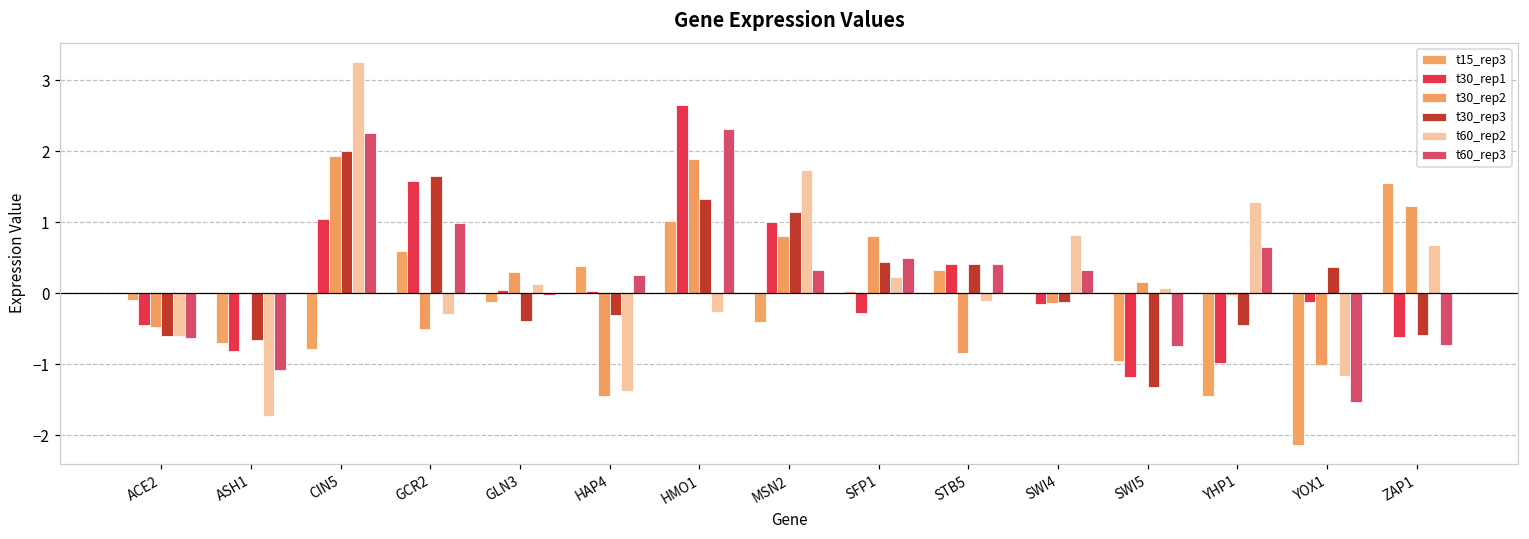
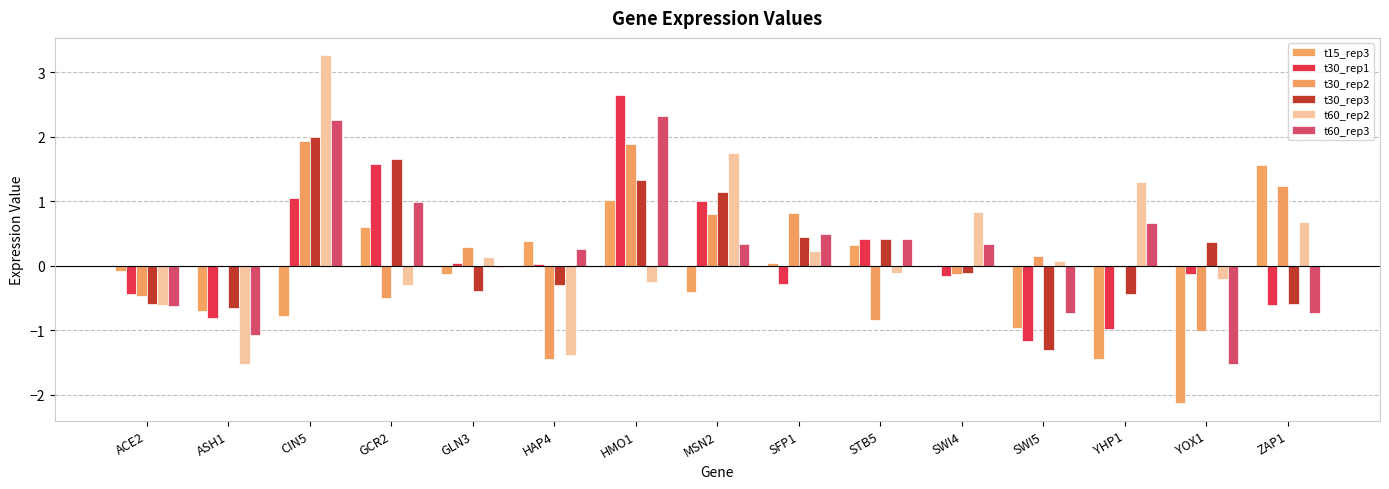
  {
    "t60_rep2": {
      "ACE2": -0.6,
-     "ASH1": -1.7,
+     "ASH1": -1.5,
      "CIN5": 3.3,
      "GCR2": -0.3,
      "GLN3": 0.1,
      "HAP4": -1.4,
      "HMO1": -0.3,
      "MSN2": 1.7,
      "SFP1": 0.2,
      "STB5": -0.1,
      "SWI4": 0.8,
      "SWI5": 0.1,
      "YHP1": 1.3,
-     "YOX1": -1.2,
+     "YOX1": -0.2,
      "ZAP1": 0.7
    }
  }
